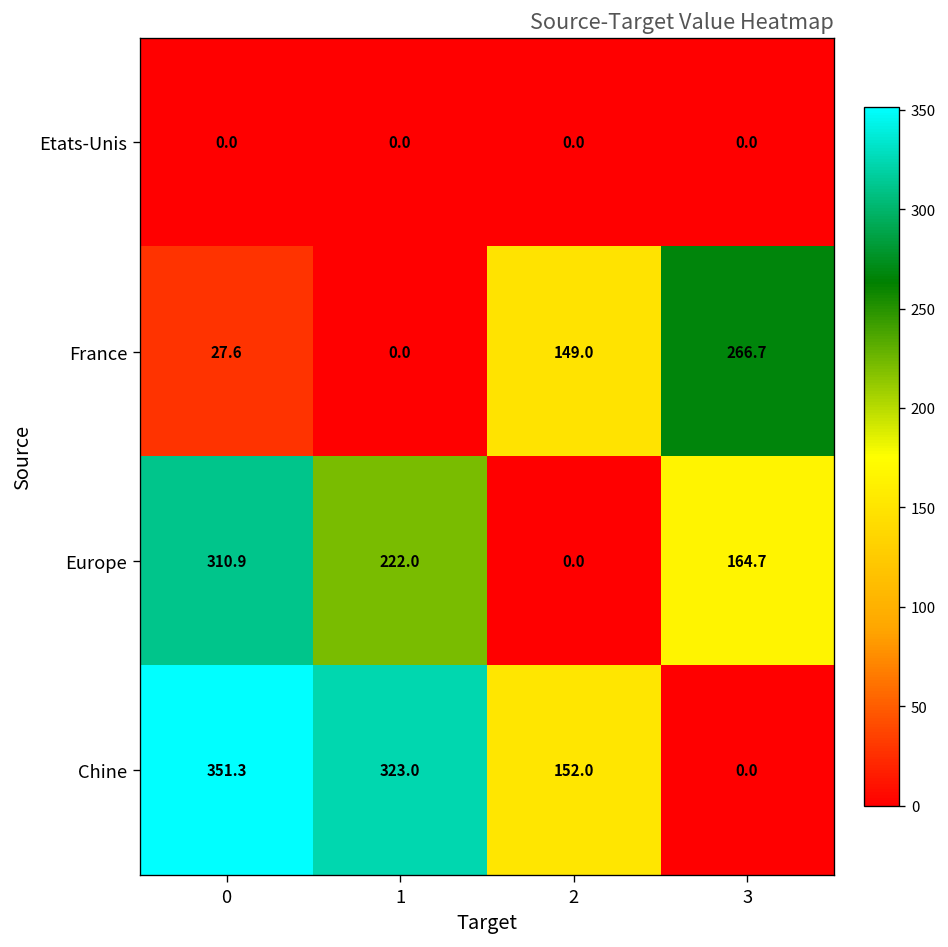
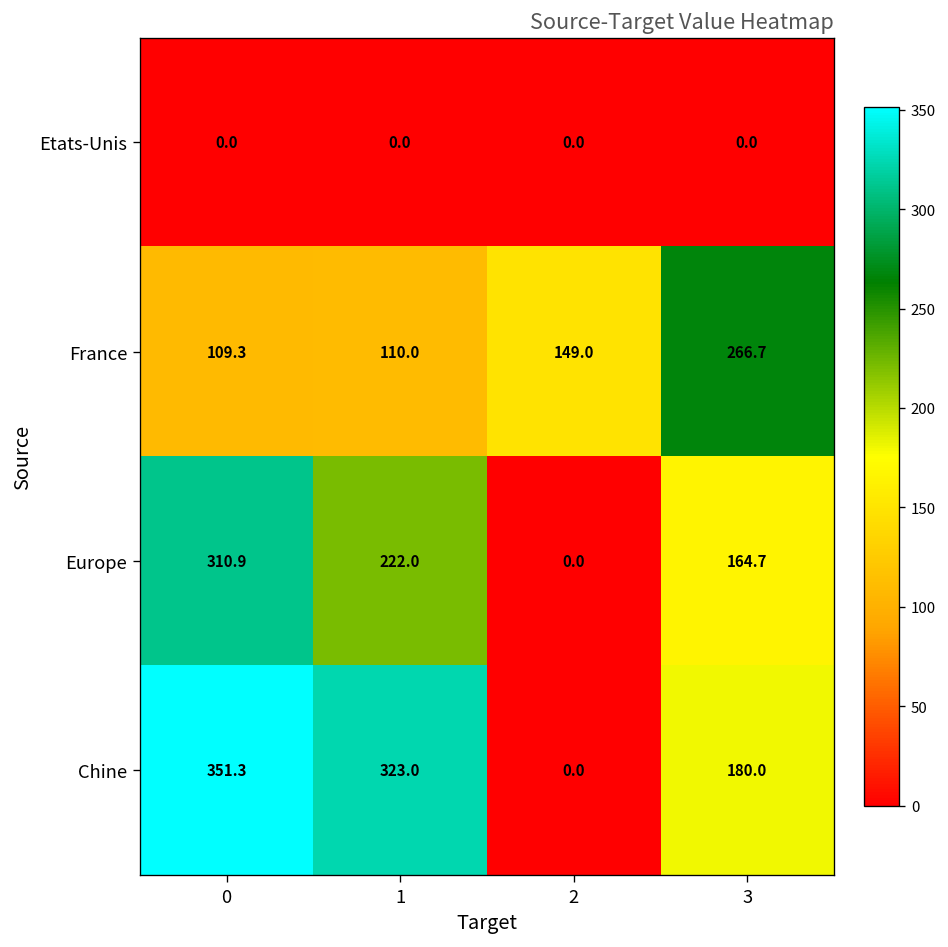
  {
    "Etats-Unis": {
      "0": 0.0,
      "1": 0.0,
      "2": 0.0,
      "3": 0.0
    },
    "France": {
-     "0": 27.6,
-     "1": 0.0,
+     "0": 109.3,
+     "1": 110.0,
      "2": 149.0,
      "3": 266.7
    },
    "Europe": {
      "0": 310.9,
      "1": 222.0,
      "2": 0.0,
      "3": 164.7
    },
    "Chine": {
      "0": 351.3,
      "1": 323.0,
-     "2": 152.0,
-     "3": 0.0
+     "2": 0.0,
+     "3": 180.0
    }
  }
